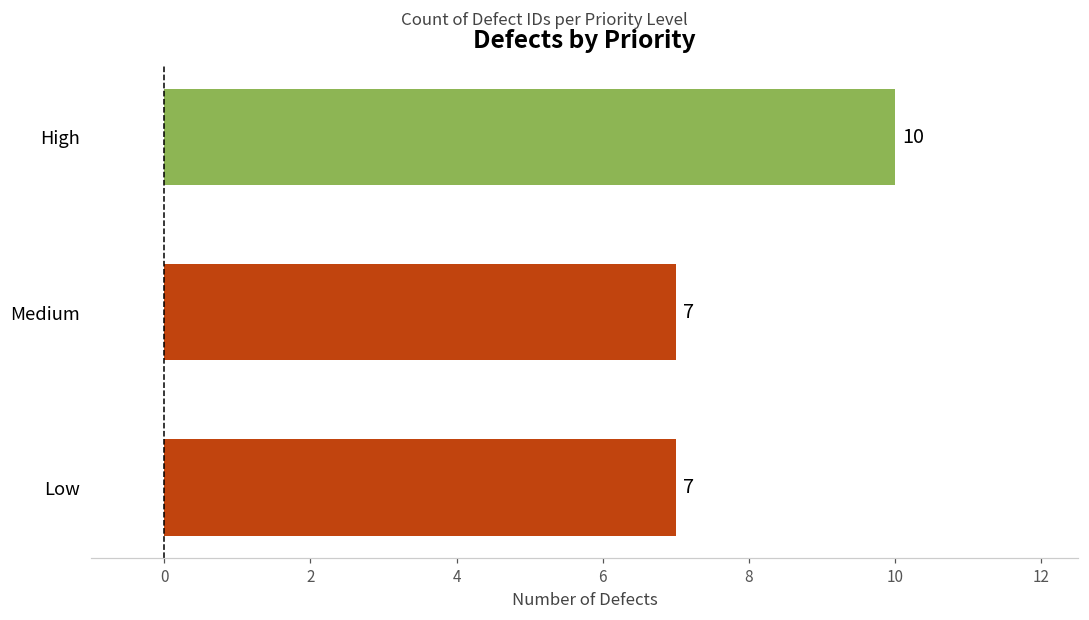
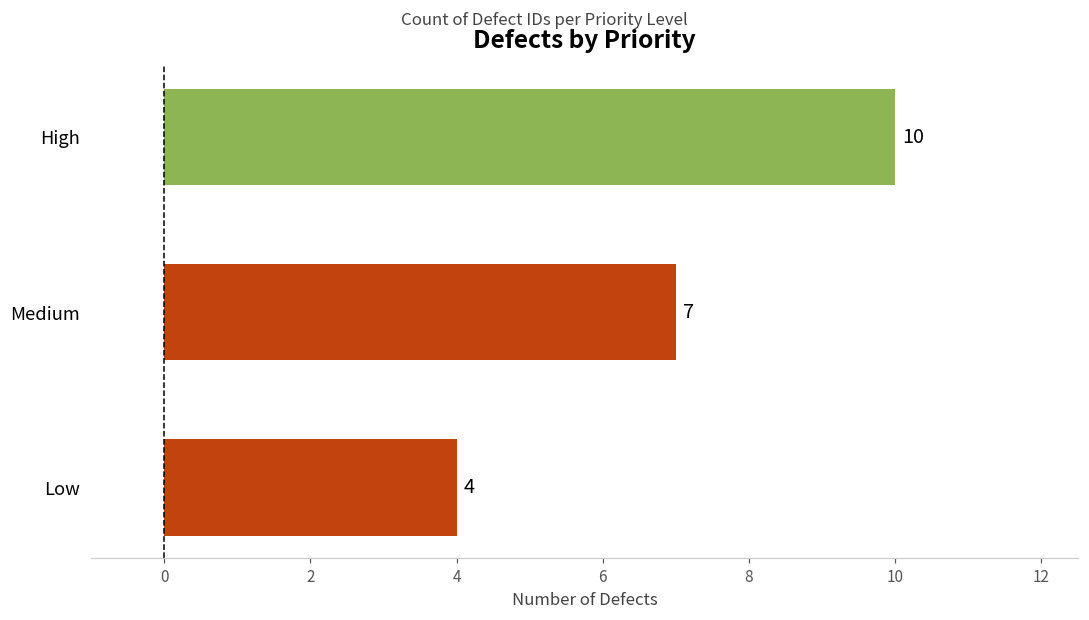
  {
    "High": 10,
    "Medium": 7,
-   "Low": 7
+   "Low": 4
  }
